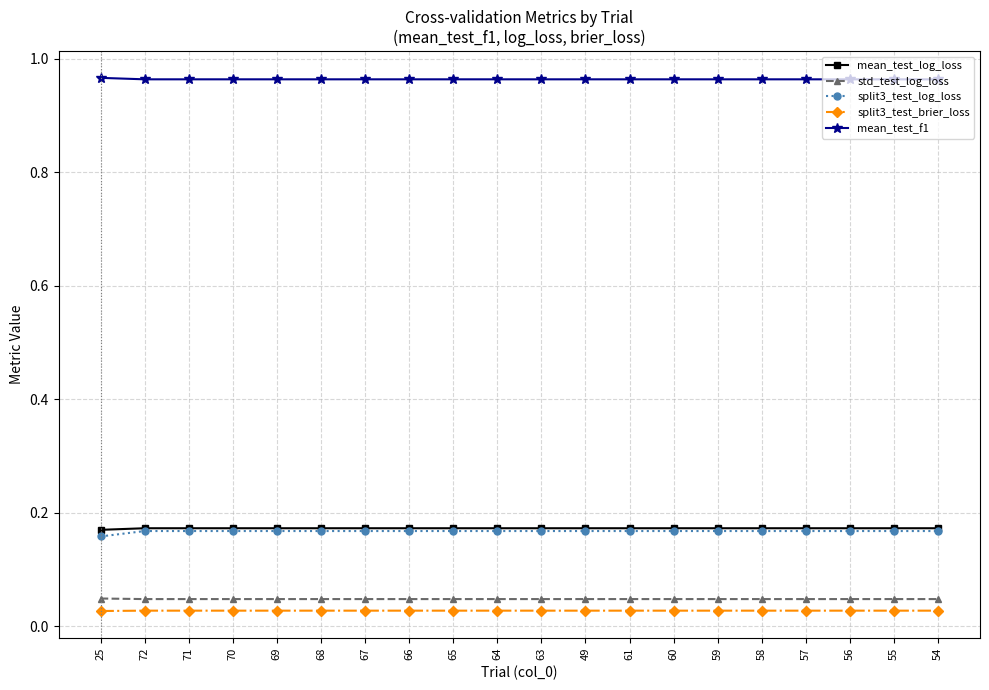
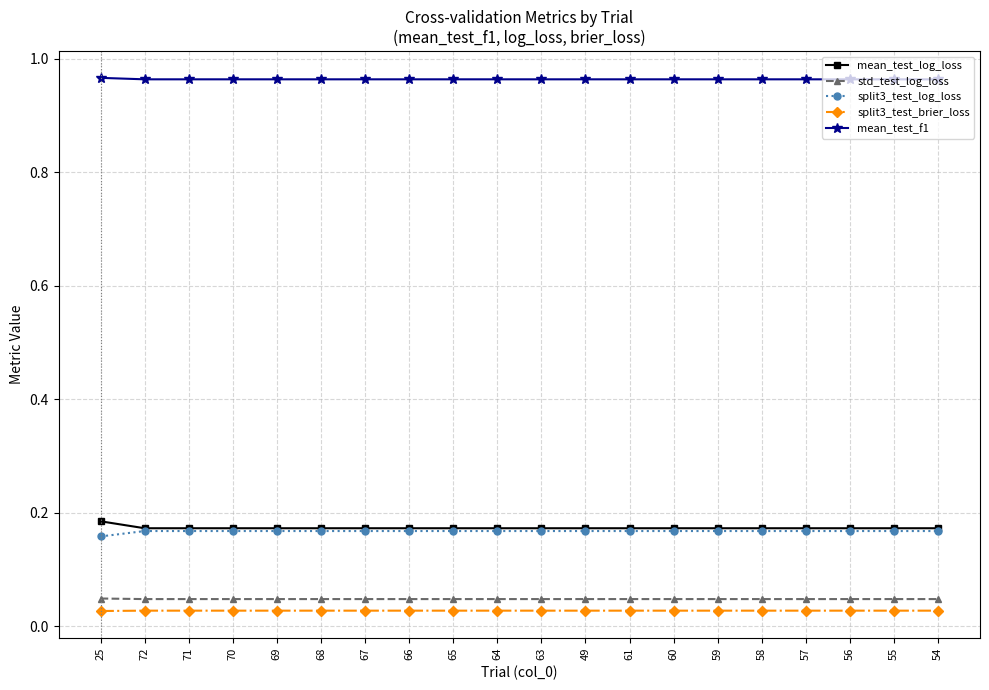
  {
    "mean_test_log_loss": {
-     "25": 0.17,
+     "25": 0.18,
      "72": 0.17,
      "71": 0.17,
      "70": 0.17,
      "69": 0.17,
      "68": 0.17,
      "67": 0.17,
      "66": 0.17,
      "65": 0.17,
      "64": 0.17,
      "63": 0.17,
      "49": 0.17,
      "61": 0.17,
      "60": 0.17,
      "59": 0.17,
      "58": 0.17,
      "57": 0.17,
      "56": 0.17,
      "55": 0.17,
      "54": 0.17
    },
    "std_test_log_loss": {
      "25": 0.05,
      "72": 0.05,
      "71": 0.05,
      "70": 0.05,
      "69": 0.05,
      "68": 0.05,
      "67": 0.05,
      "66": 0.05,
      "65": 0.05,
      "64": 0.05,
      "63": 0.05,
      "49": 0.05,
      "61": 0.05,
      "60": 0.05,
      "59": 0.05,
      "58": 0.05,
      "57": 0.05,
      "56": 0.05,
      "55": 0.05,
      "54": 0.05
    },
    "split3_test_log_loss": {
      "25": 0.16,
      "72": 0.17,
      "71": 0.17,
      "70": 0.17,
      "69": 0.17,
      "68": 0.17,
      "67": 0.17,
      "66": 0.17,
      "65": 0.17,
      "64": 0.17,
      "63": 0.17,
      "49": 0.17,
      "61": 0.17,
      "60": 0.17,
      "59": 0.17,
      "58": 0.17,
      "57": 0.17,
      "56": 0.17,
      "55": 0.17,
      "54": 0.17
    },
    "split3_test_brier_loss": {
      "25": 0.03,
      "72": 0.03,
      "71": 0.03,
      "70": 0.03,
      "69": 0.03,
      "68": 0.03,
      "67": 0.03,
      "66": 0.03,
      "65": 0.03,
      "64": 0.03,
      "63": 0.03,
      "49": 0.03,
      "61": 0.03,
      "60": 0.03,
      "59": 0.03,
      "58": 0.03,
      "57": 0.03,
      "56": 0.03,
      "55": 0.03,
      "54": 0.03
    },
    "mean_test_f1": {
      "25": 0.97,
      "72": 0.96,
      "71": 0.96,
      "70": 0.96,
      "69": 0.96,
      "68": 0.96,
      "67": 0.96,
      "66": 0.96,
      "65": 0.96,
      "64": 0.96,
      "63": 0.96,
      "49": 0.96,
      "61": 0.96,
      "60": 0.96,
      "59": 0.96,
      "58": 0.96,
      "57": 0.96
    }
  }
